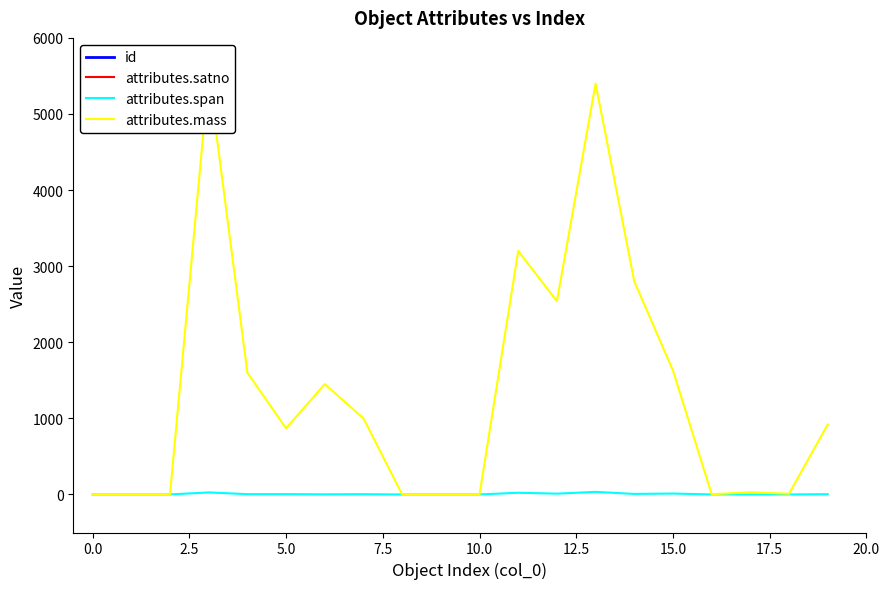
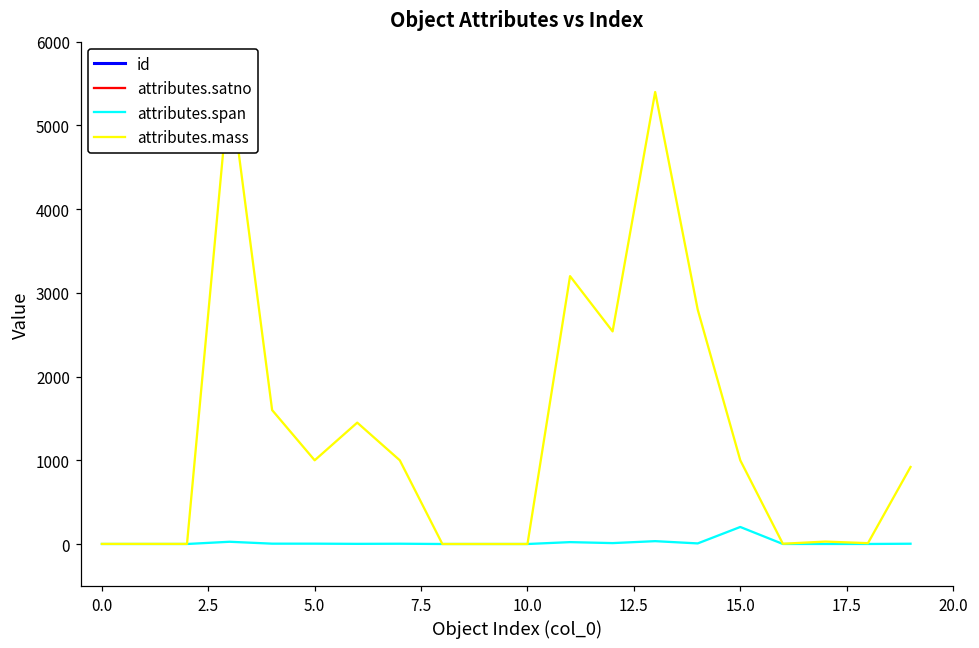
  {
    "attributes.span": {
      "5.0": 0,
-     "15.0": 0
+     "15.0": 200
    },
    "attributes.mass": {
-     "5.0": 900,
-     "15.0": 1600
+     "5.0": 1000,
+     "15.0": 1000
    }
  }
